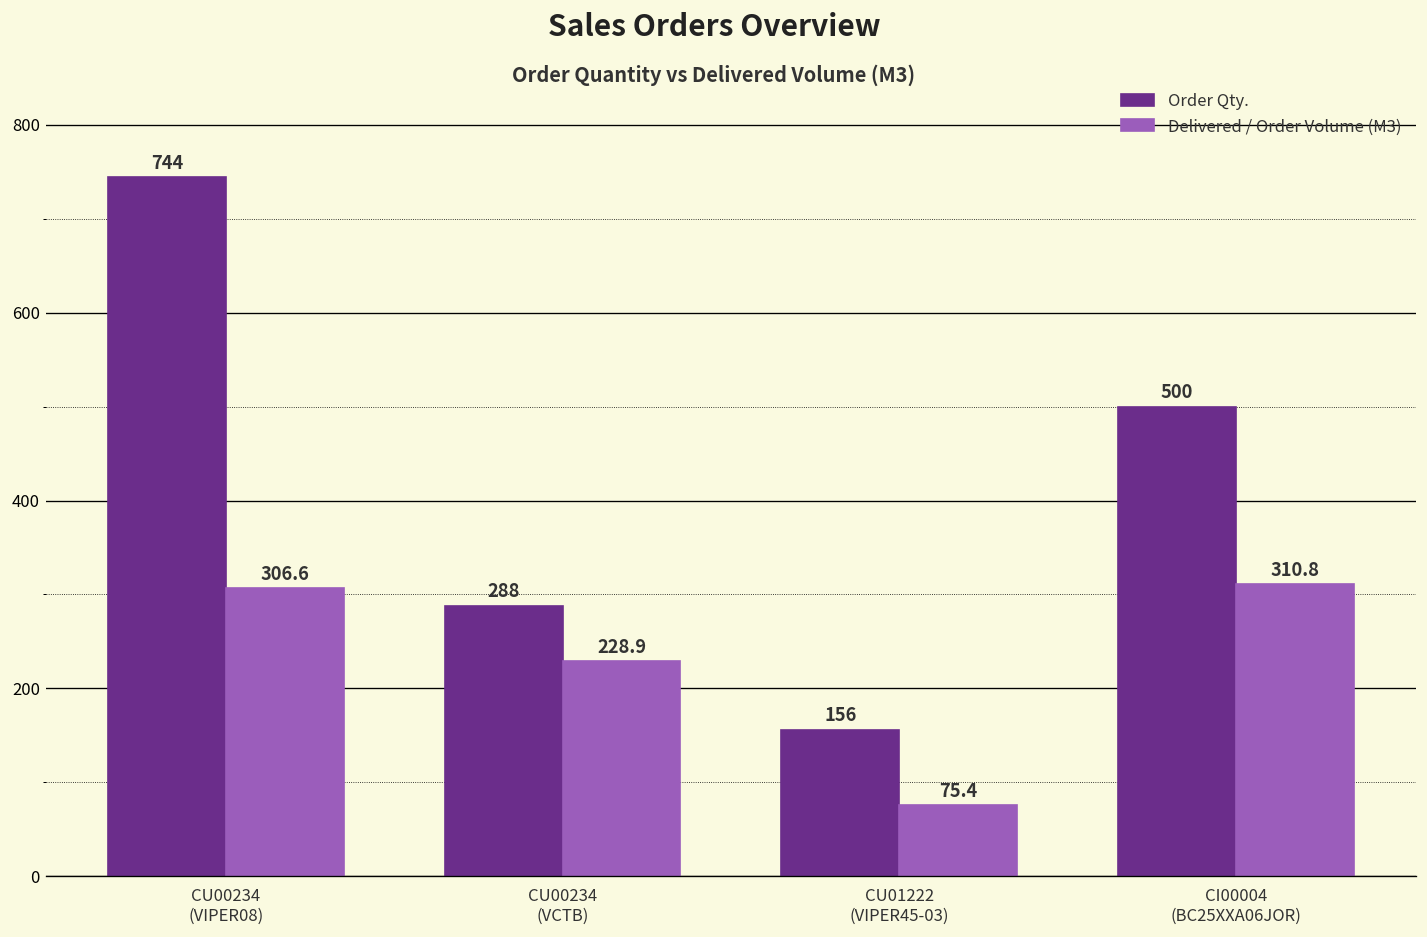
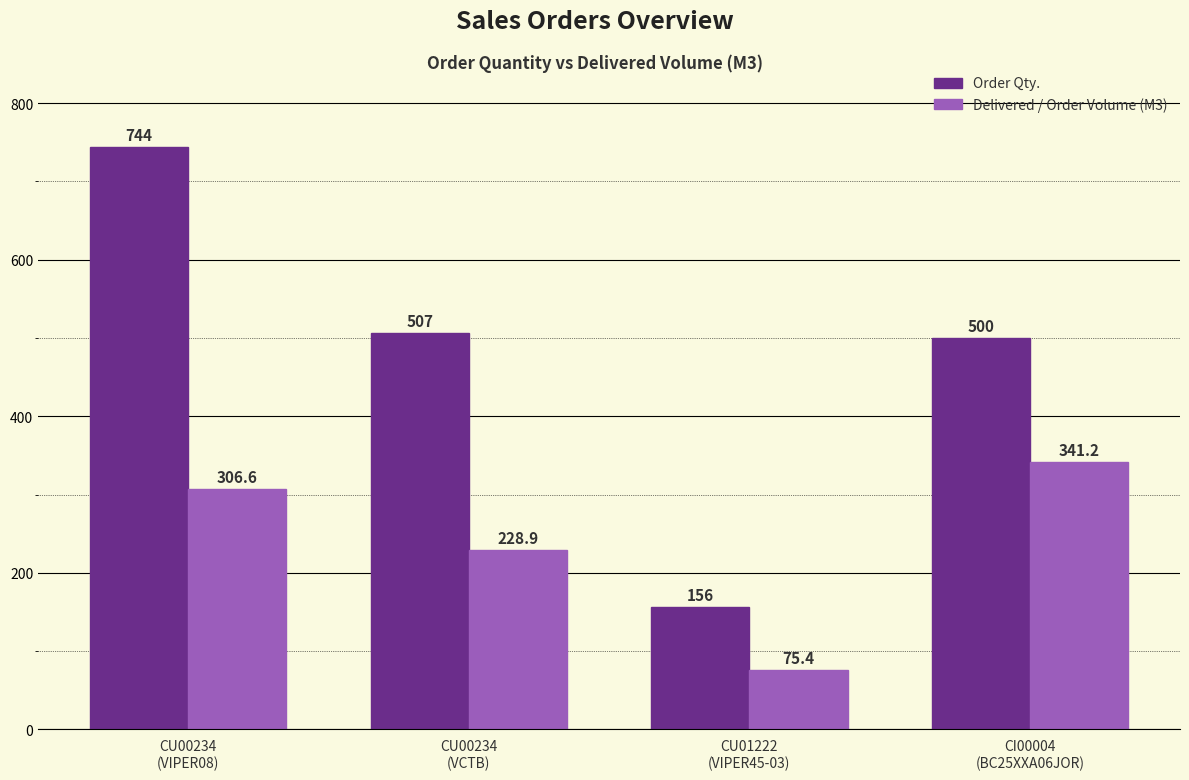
  {
    "Order Qty.": {
      "CU00234 (VIPER08)": 744,
-     "CU00234 (VCTB)": 288,
+     "CU00234 (VCTB)": 507,
      "CU01222 (VIPER45-03)": 156,
      "CI00004 (BC25XXA06JOR)": 500
    },
    "Delivered / Order Volume (M3)": {
      "CU00234 (VIPER08)": 306.6,
      "CU00234 (VCTB)": 228.9,
      "CU01222 (VIPER45-03)": 75.4,
-     "CI00004 (BC25XXA06JOR)": 310.8
+     "CI00004 (BC25XXA06JOR)": 341.2
    }
  }
